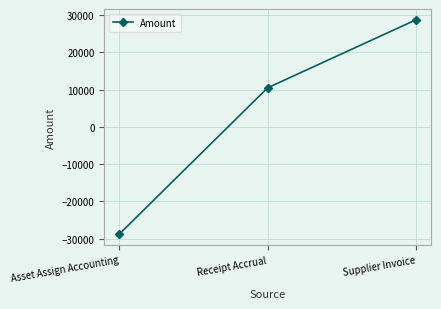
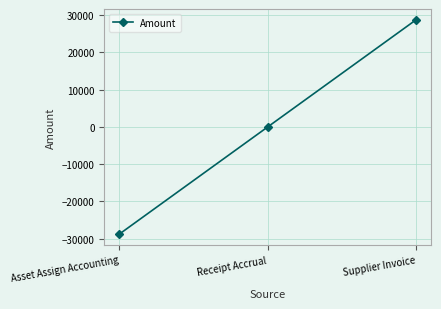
  {
    "Asset Assign Accounting": -29000,
-   "Receipt Accrual": 11000,
+   "Receipt Accrual": 0,
    "Supplier Invoice": 29000
  }
